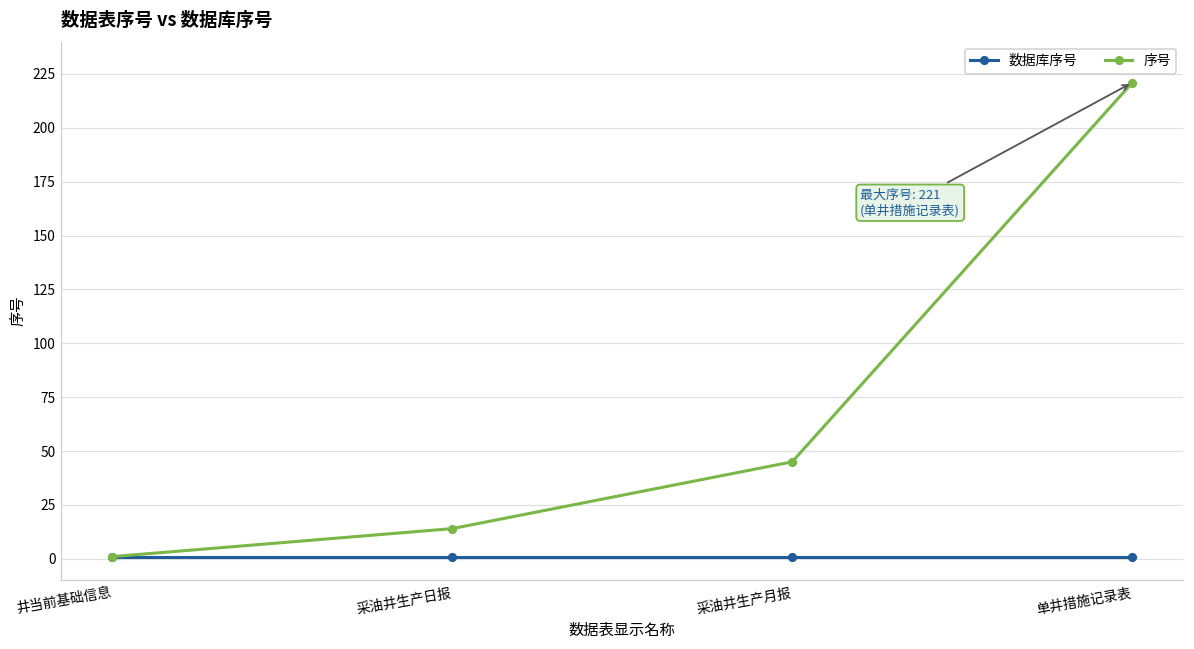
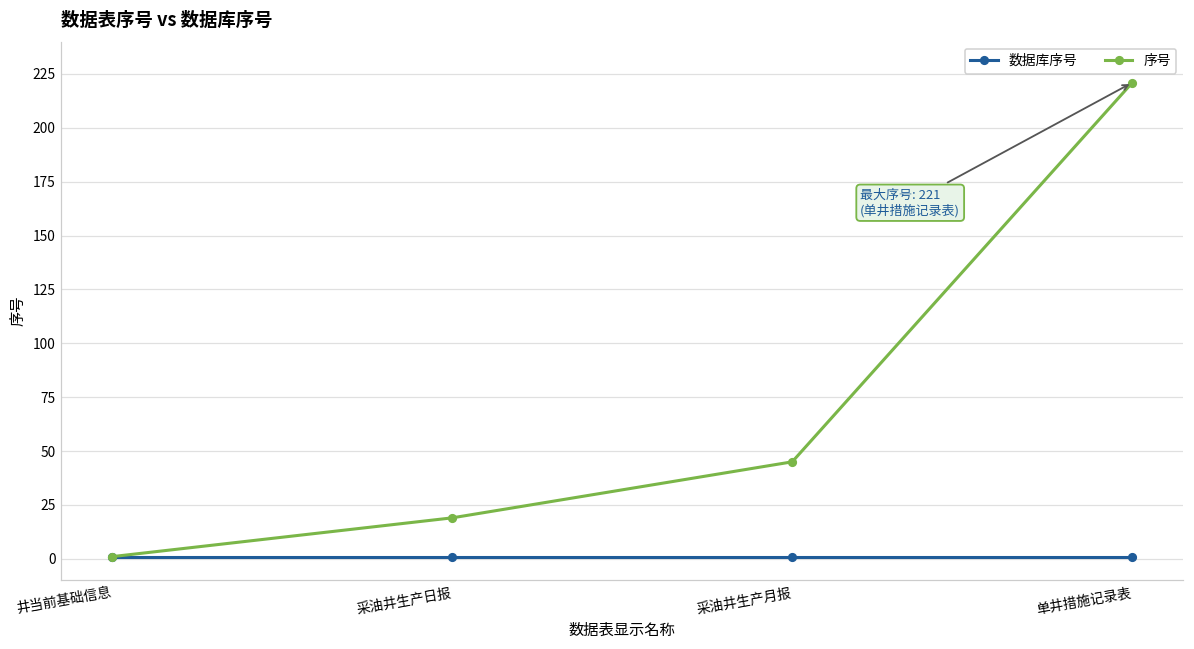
  {
    "数据库序号": {
      "采油井生产日报": 1,
      "采油井生产月报": 1,
      "单井措施记录表": 1
    },
    "序号": {
-     "采油井生产日报": 14,
+     "采油井生产日报": 19,
      "采油井生产月报": 45
    }
  }
